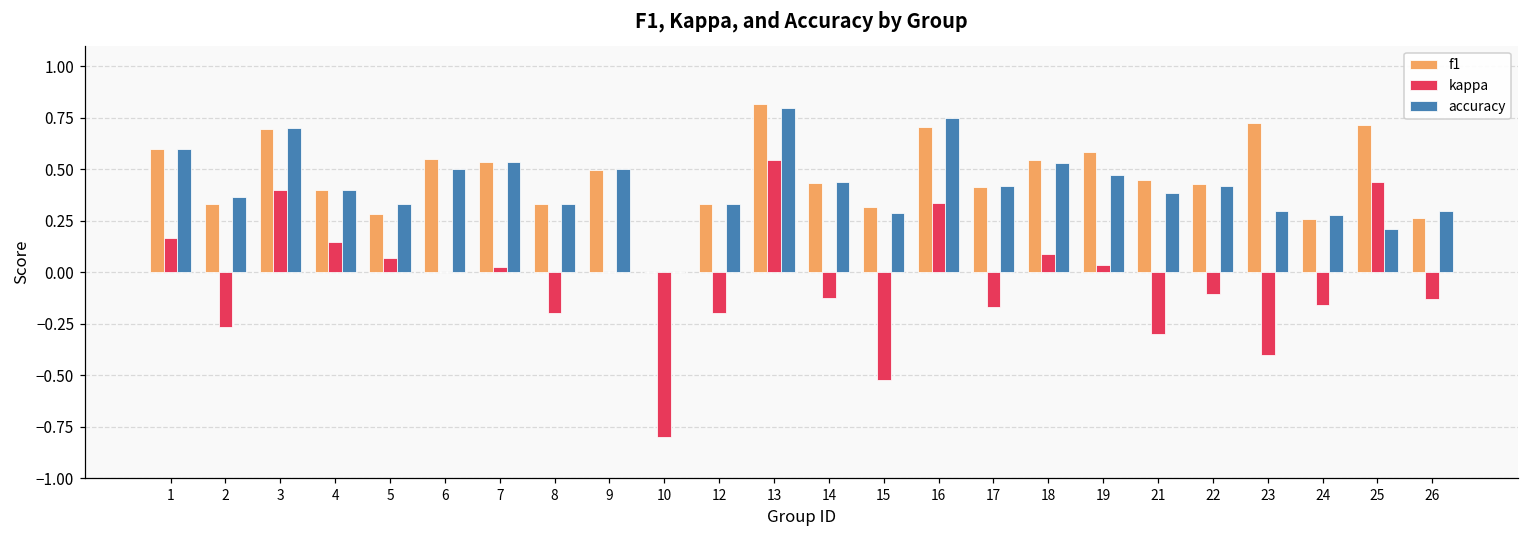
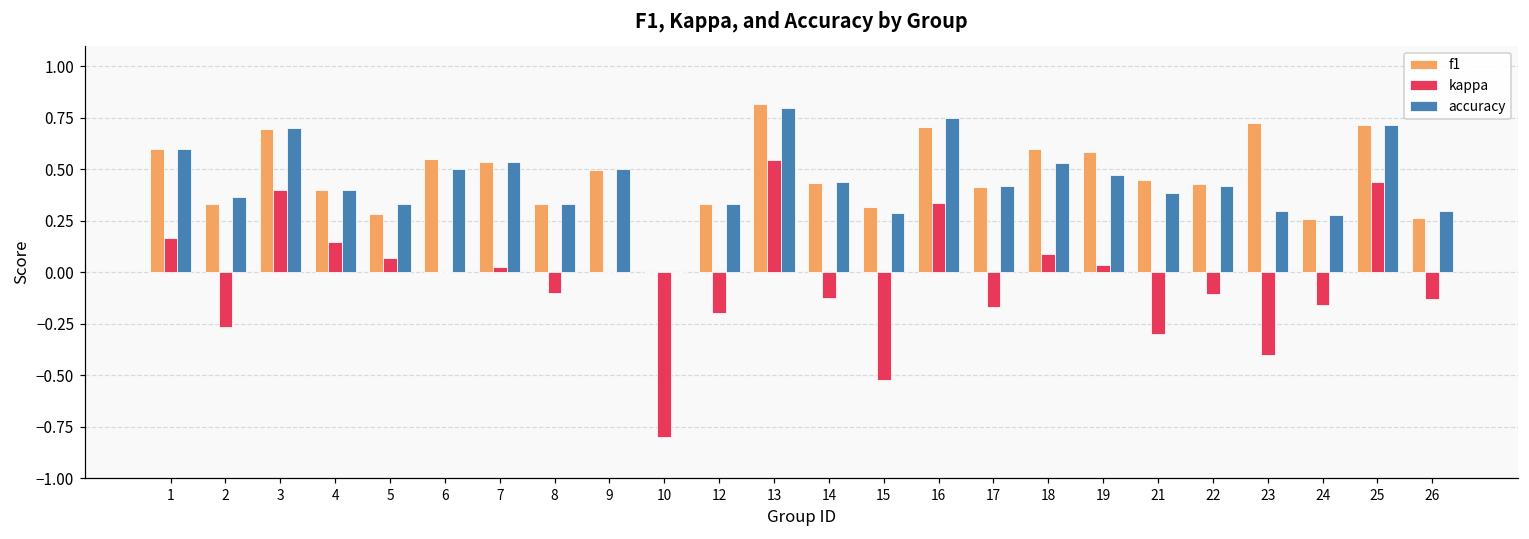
  {
    "f1": {
      "1": 0.60,
      "2": 0.33,
      "3": 0.70,
      "4": 0.40,
      "5": 0.28,
      "6": 0.55,
      "7": 0.54,
      "8": 0.33,
      "9": 0.50,
      "10": 0.00,
      "12": 0.33,
      "13": 0.82,
      "14": 0.44,
      "15": 0.32,
      "16": 0.71,
      "17": 0.41,
-     "18": 0.55,
+     "18": 0.60,
      "19": 0.58,
      "21": 0.45,
      "22": 0.43,
      "23": 0.72,
      "24": 0.26,
      "25": 0.71,
      "26": 0.27
    },
    "kappa": {
      "1": 0.17,
      "2": -0.27,
      "3": 0.4,
      "4": 0.15,
      "5": 0.07,
      "6": 0.0,
      "7": 0.03,
-     "8": -0.2,
+     "8": -0.1,
      "9": 0.0,
      "10": -0.8,
      "12": -0.2,
      "13": 0.55,
      "14": -0.13,
      "15": -0.52,
      "16": 0.34,
      "17": -0.17,
      "18": 0.1,
      "19": 0.04,
      "21": -0.3,
      "22": -0.1,
      "23": -0.4,
      "24": -0.16,
      "25": 0.44,
      "26": -0.13
    },
    "accuracy": {
      "1": 0.60,
      "2": 0.36,
      "3": 0.70,
      "4": 0.40,
      "5": 0.33,
      "6": 0.50,
      "7": 0.54,
      "8": 0.33,
      "9": 0.50,
      "10": 0.00,
      "12": 0.33,
      "13": 0.80,
      "14": 0.44,
      "15": 0.29,
      "16": 0.75,
      "17": 0.42,
      "18": 0.53,
      "19": 0.47,
      "21": 0.39,
      "22": 0.42,
      "23": 0.30,
      "24": 0.28,
-     "25": 0.21,
+     "25": 0.71,
      "26": 0.30
    }
  }
